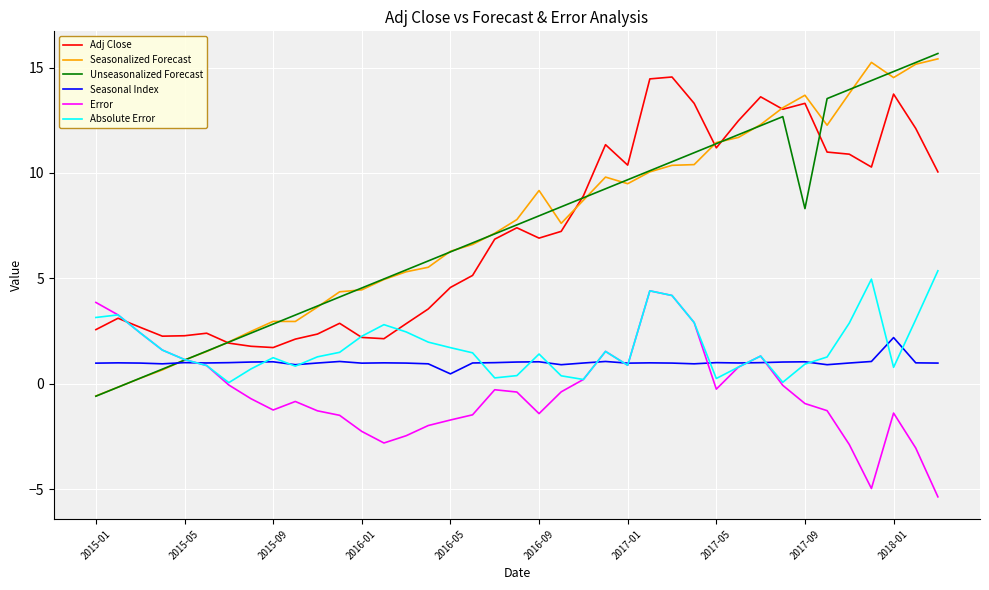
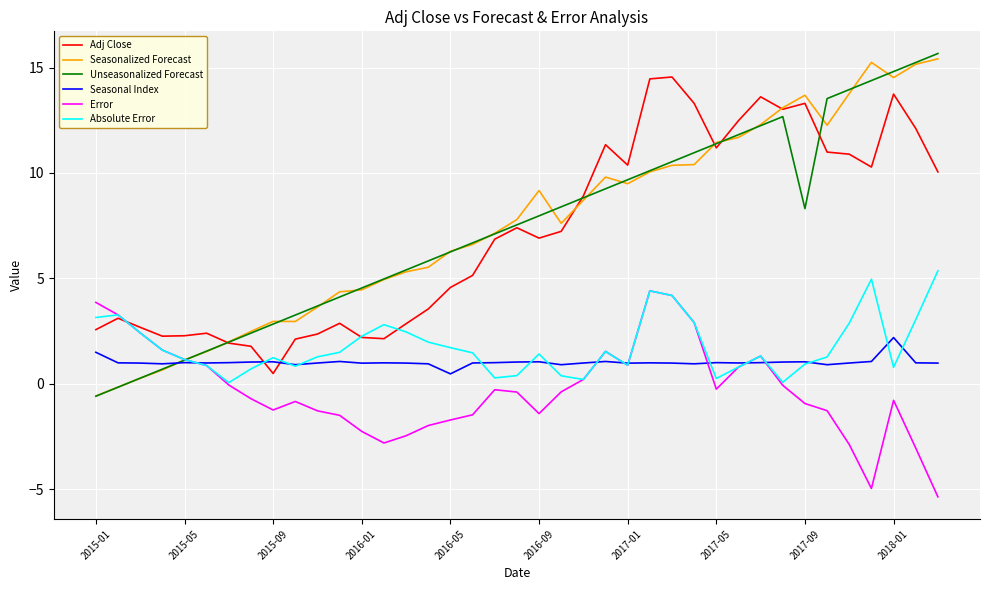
  {
    "Adj Close": {
      "2015-01": 2.6,
      "2015-05": 2.3,
-     "2015-09": 1.7,
+     "2015-09": 0.5,
      "2016-05": 4.6,
      "2016-09": 6.9,
      "2017-01": 10.4,
      "2017-05": 11.2,
      "2017-09": 13.3,
      "2018-01": 13.7
    },
    "Seasonalized Forecast": {
      "2015-09": 3.0,
      "2016-09": 9.2,
      "2017-01": 9.5,
      "2017-09": 13.7,
      "2018-01": 14.5
    },
    "Unseasonalized Forecast": {
      "2015-09": 2.8,
      "2016-09": 8.0,
      "2017-01": 9.7,
      "2017-09": 8.3,
      "2018-01": 14.8
    },
    "Seasonal Index": {
-     "2015-01": 1.0,
+     "2015-01": 1.5,
      "2015-09": 1.0,
      "2016-01": 1.0,
      "2016-05": 0.5,
      "2016-09": 1.0,
      "2017-05": 1.0,
      "2018-01": 2.2
    },
    "Error": {
      "2015-01": 3.9,
      "2015-09": -1.2,
      "2016-01": -2.3,
      "2016-05": -1.7,
      "2016-09": -1.4,
      "2017-05": -0.3,
      "2017-09": -0.9,
-     "2018-01": -1.4
+     "2018-01": -0.8
    },
    "Absolute Error": {
      "2015-01": 3.1,
      "2015-09": 1.2,
      "2016-05": 1.7,
      "2016-09": 1.4,
      "2017-05": 0.3,
      "2018-01": 0.8
    }
  }
